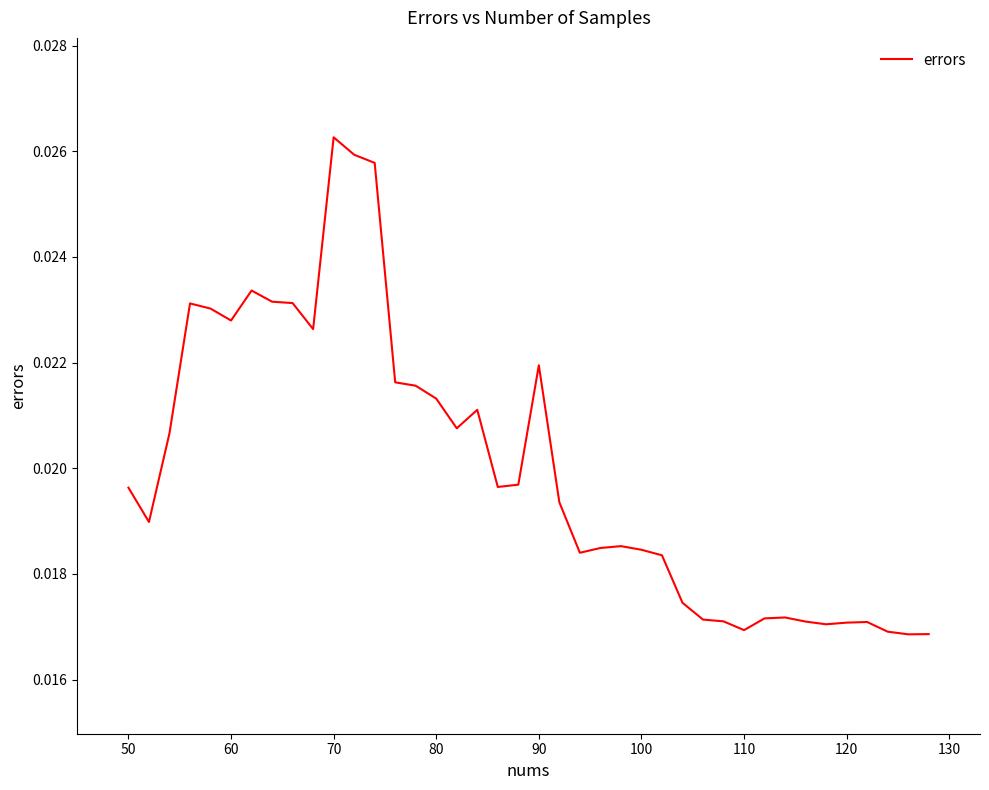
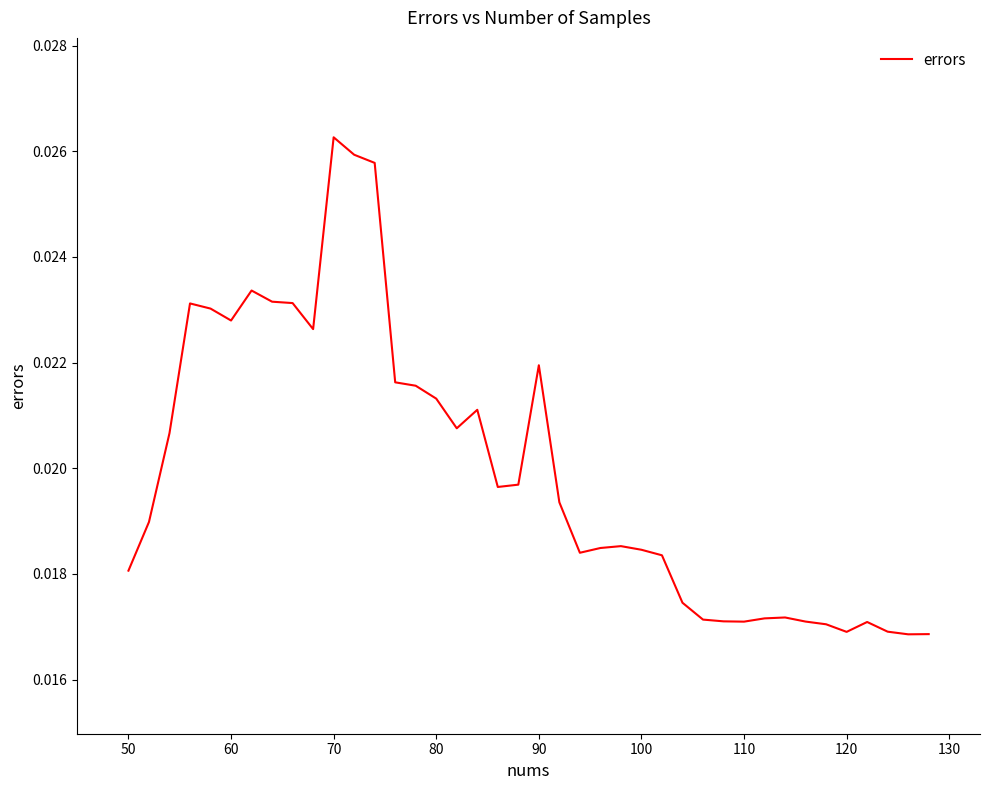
  {
-   "50": 0.0196,
+   "50": 0.0181,
    "60": 0.0228,
    "70": 0.0263,
    "80": 0.0213,
    "90": 0.0219,
    "100": 0.0185,
-   "110": 0.0169,
-   "120": 0.0171
+   "110": 0.0171,
+   "120": 0.0169
  }
